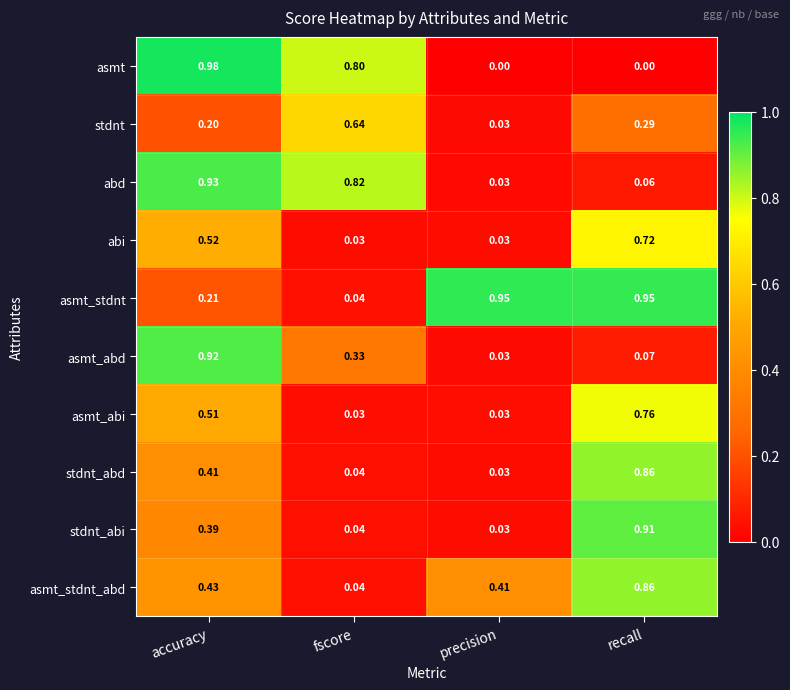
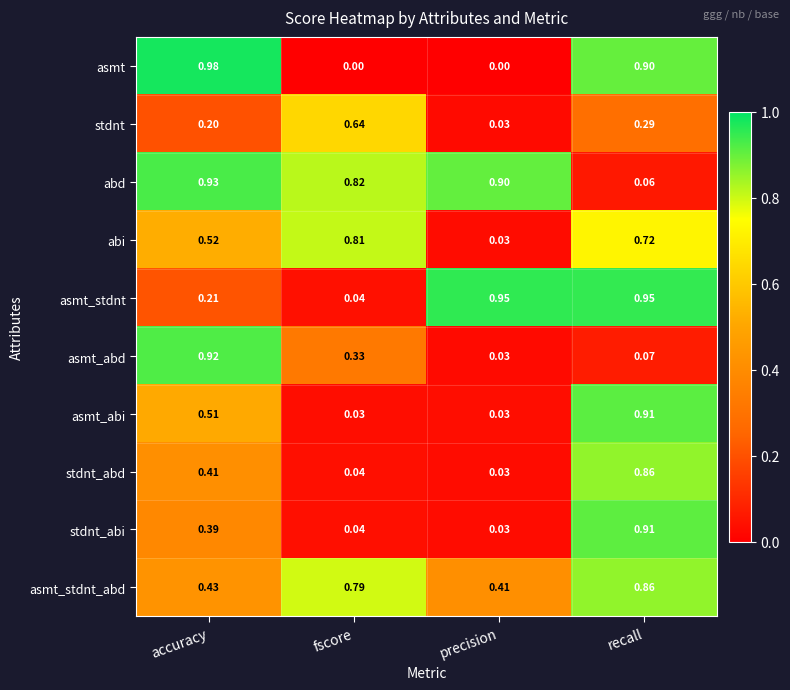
  {
    "asmt": {
      "accuracy": 0.98,
-     "fscore": 0.80,
+     "fscore": 0.00,
      "precision": 0.00,
-     "recall": 0.00
+     "recall": 0.90
    },
    "stdnt": {
      "accuracy": 0.20,
      "fscore": 0.64,
      "precision": 0.03,
      "recall": 0.29
    },
    "abd": {
      "accuracy": 0.93,
      "fscore": 0.82,
-     "precision": 0.03,
+     "precision": 0.90,
      "recall": 0.06
    },
    "abi": {
      "accuracy": 0.52,
-     "fscore": 0.03,
+     "fscore": 0.81,
      "precision": 0.03,
      "recall": 0.72
    },
    "asmt_stdnt": {
      "accuracy": 0.21,
      "fscore": 0.04,
      "precision": 0.95,
      "recall": 0.95
    },
    "asmt_abd": {
      "accuracy": 0.92,
      "fscore": 0.33,
      "precision": 0.03,
      "recall": 0.07
    },
    "asmt_abi": {
      "accuracy": 0.51,
      "fscore": 0.03,
      "precision": 0.03,
-     "recall": 0.76
+     "recall": 0.91
    },
    "stdnt_abd": {
      "accuracy": 0.41,
      "fscore": 0.04,
      "precision": 0.03,
      "recall": 0.86
    },
    "stdnt_abi": {
      "accuracy": 0.39,
      "fscore": 0.04,
      "precision": 0.03,
      "recall": 0.91
    },
    "asmt_stdnt_abd": {
      "accuracy": 0.43,
-     "fscore": 0.04,
+     "fscore": 0.79,
      "precision": 0.41,
      "recall": 0.86
    }
  }
